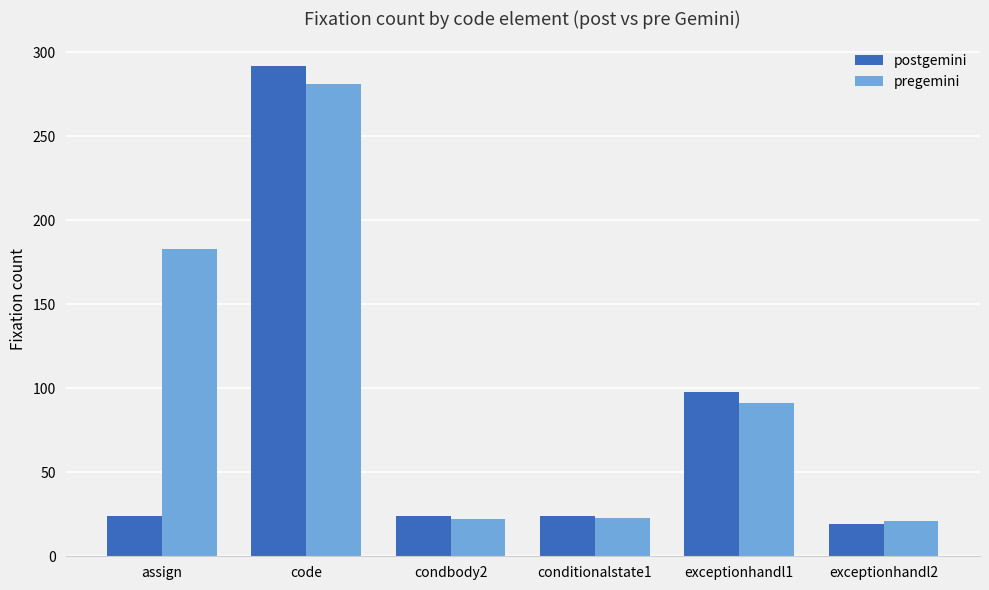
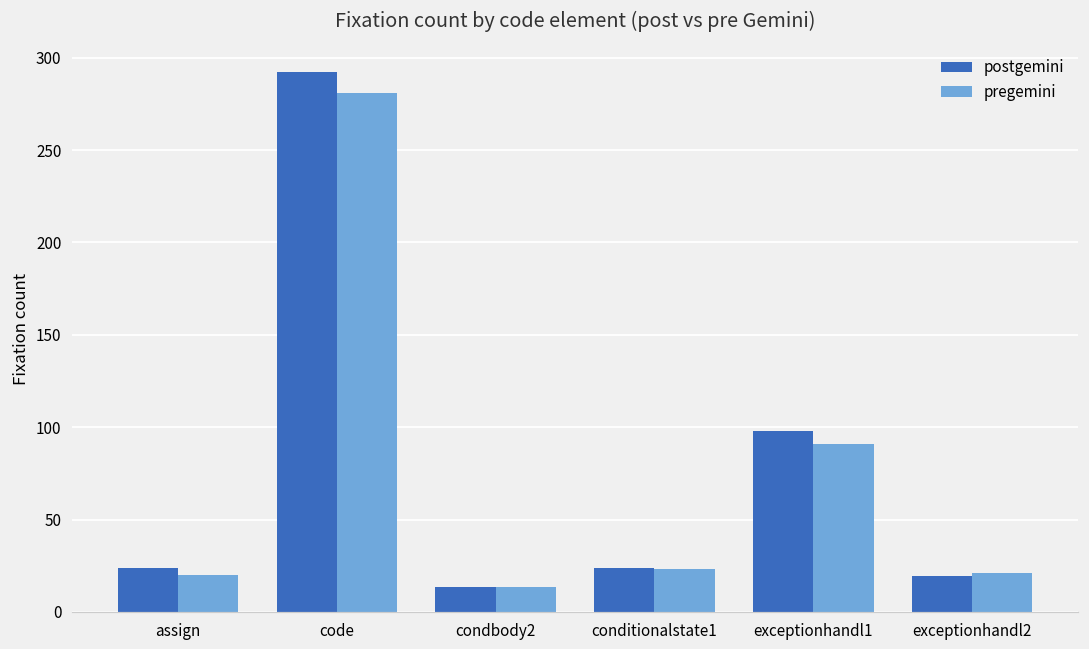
  {
    "postgemini": {
      "assign": 24,
      "code": 292,
-     "condbody2": 24,
+     "condbody2": 13,
      "conditionalstate1": 24,
      "exceptionhandl1": 98,
      "exceptionhandl2": 19
    },
    "pregemini": {
-     "assign": 183,
+     "assign": 20,
      "code": 281,
-     "condbody2": 22,
+     "condbody2": 13,
      "conditionalstate1": 23,
      "exceptionhandl1": 91,
      "exceptionhandl2": 21
    }
  }
